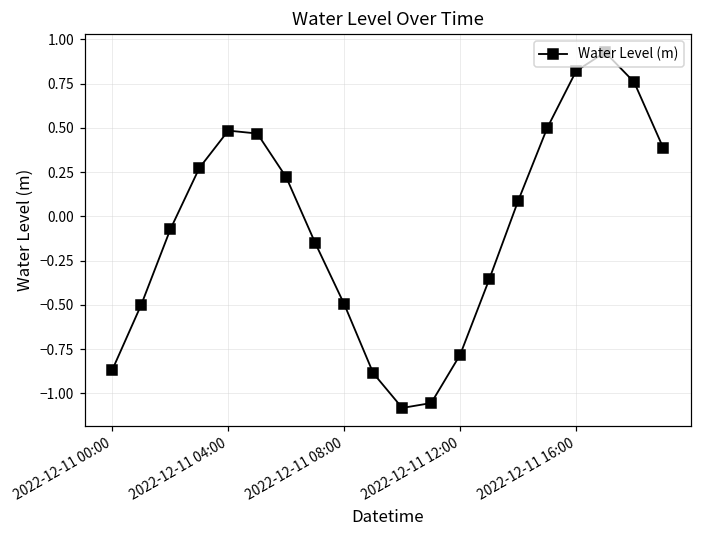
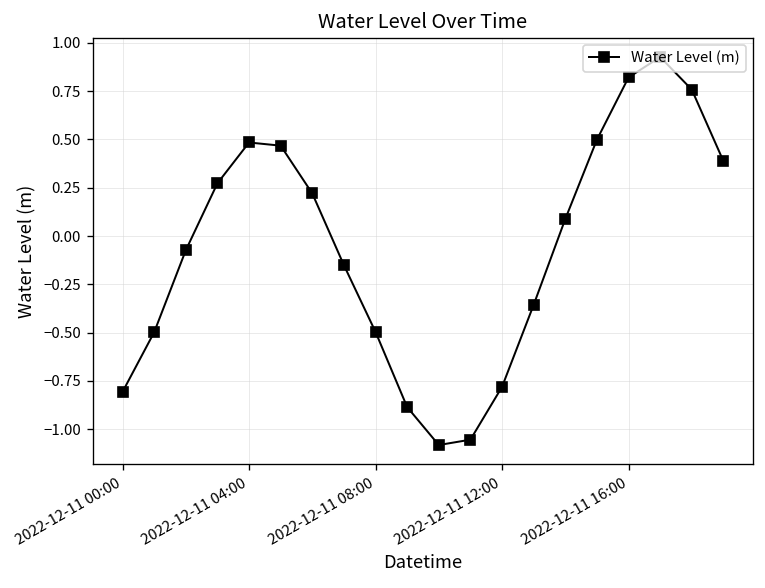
  {
-   "2022-12-11 00:00": -0.87,
+   "2022-12-11 00:00": -0.81,
    "2022-12-11 04:00": 0.48,
    "2022-12-11 08:00": -0.50,
    "2022-12-11 12:00": -0.78,
    "2022-12-11 16:00": 0.82
  }
